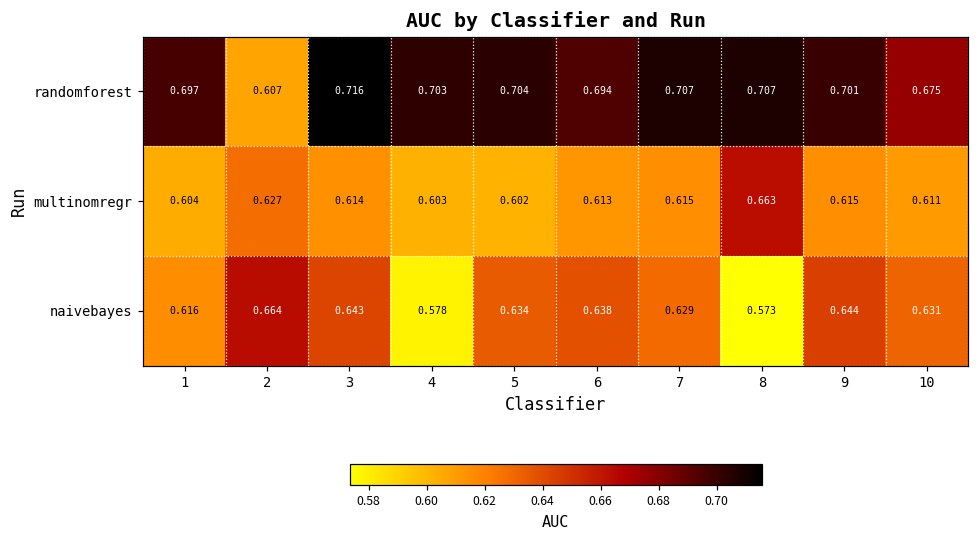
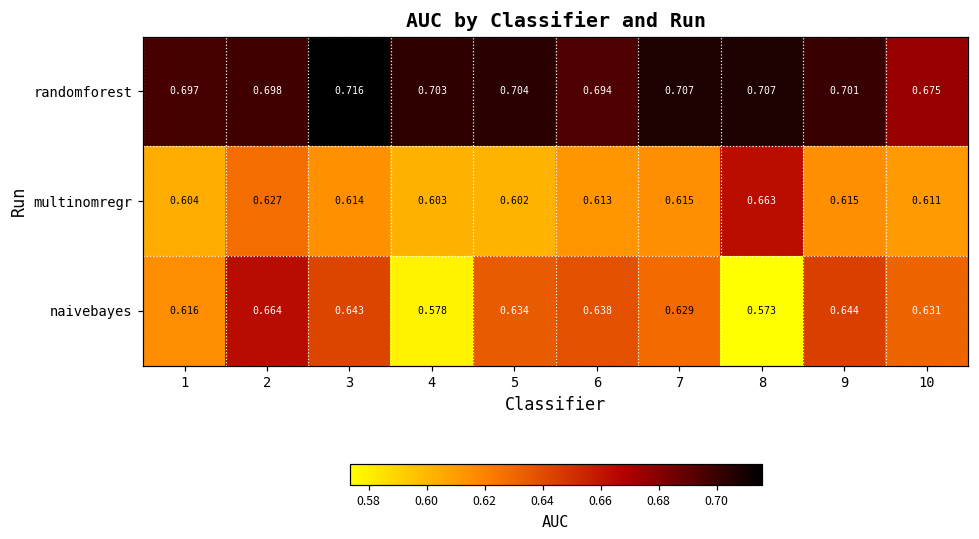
  {
    "randomforest": {
      "1": 0.697,
-     "2": 0.607,
+     "2": 0.698,
      "3": 0.716,
      "4": 0.703,
      "5": 0.704,
      "6": 0.694,
      "7": 0.707,
      "8": 0.707,
      "9": 0.701,
      "10": 0.675
    },
    "multinomregr": {
      "1": 0.604,
      "2": 0.627,
      "3": 0.614,
      "4": 0.603,
      "5": 0.602,
      "6": 0.613,
      "7": 0.615,
      "8": 0.663,
      "9": 0.615,
      "10": 0.611
    },
    "naivebayes": {
      "1": 0.616,
      "2": 0.664,
      "3": 0.643,
      "4": 0.578,
      "5": 0.634,
      "6": 0.638,
      "7": 0.629,
      "8": 0.573,
      "9": 0.644,
      "10": 0.631
    }
  }
